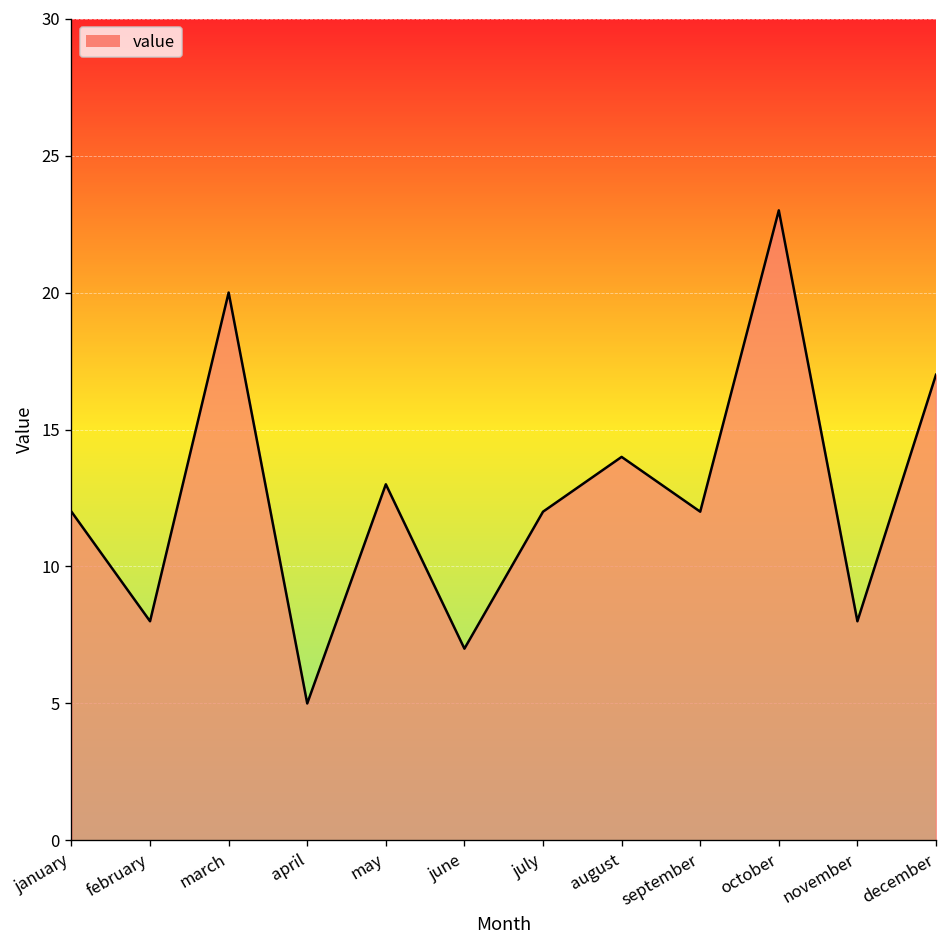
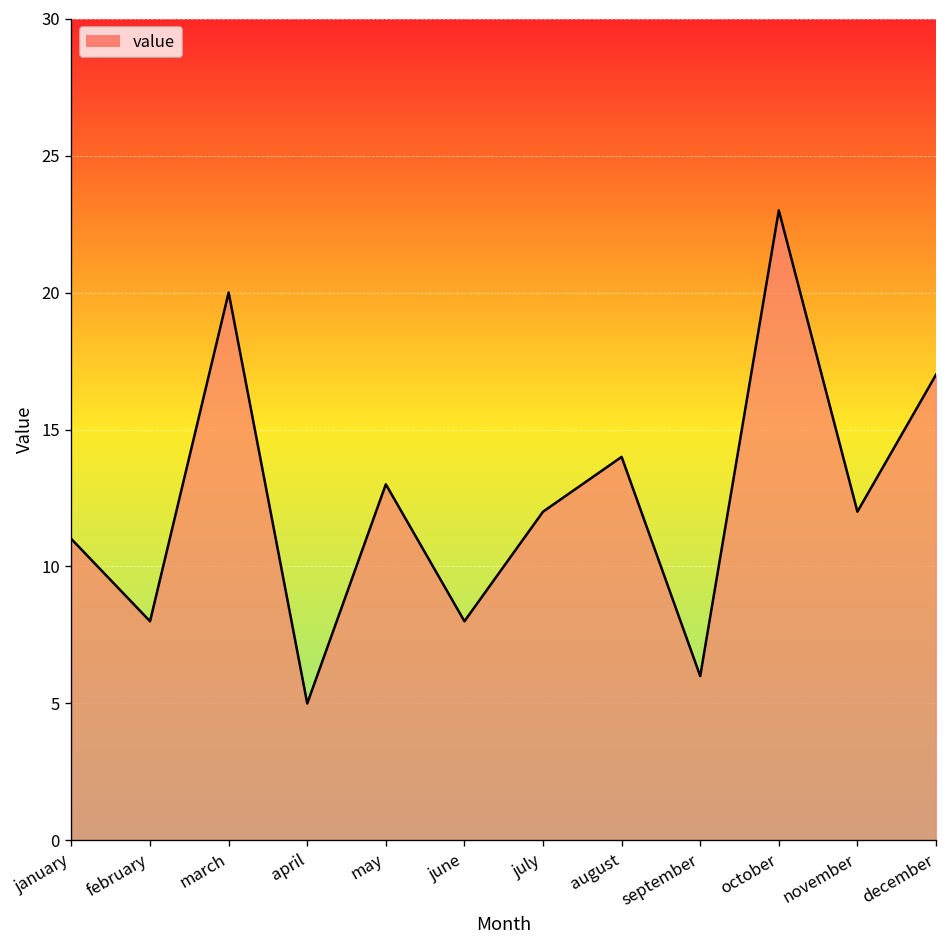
  {
-   "january": 12,
+   "january": 11,
    "february": 8,
    "march": 20,
    "april": 5,
    "may": 13,
-   "june": 7,
+   "june": 8,
    "july": 12,
    "august": 14,
-   "september": 12,
+   "september": 6,
    "october": 23,
-   "november": 8,
+   "november": 12,
    "december": 17
  }
